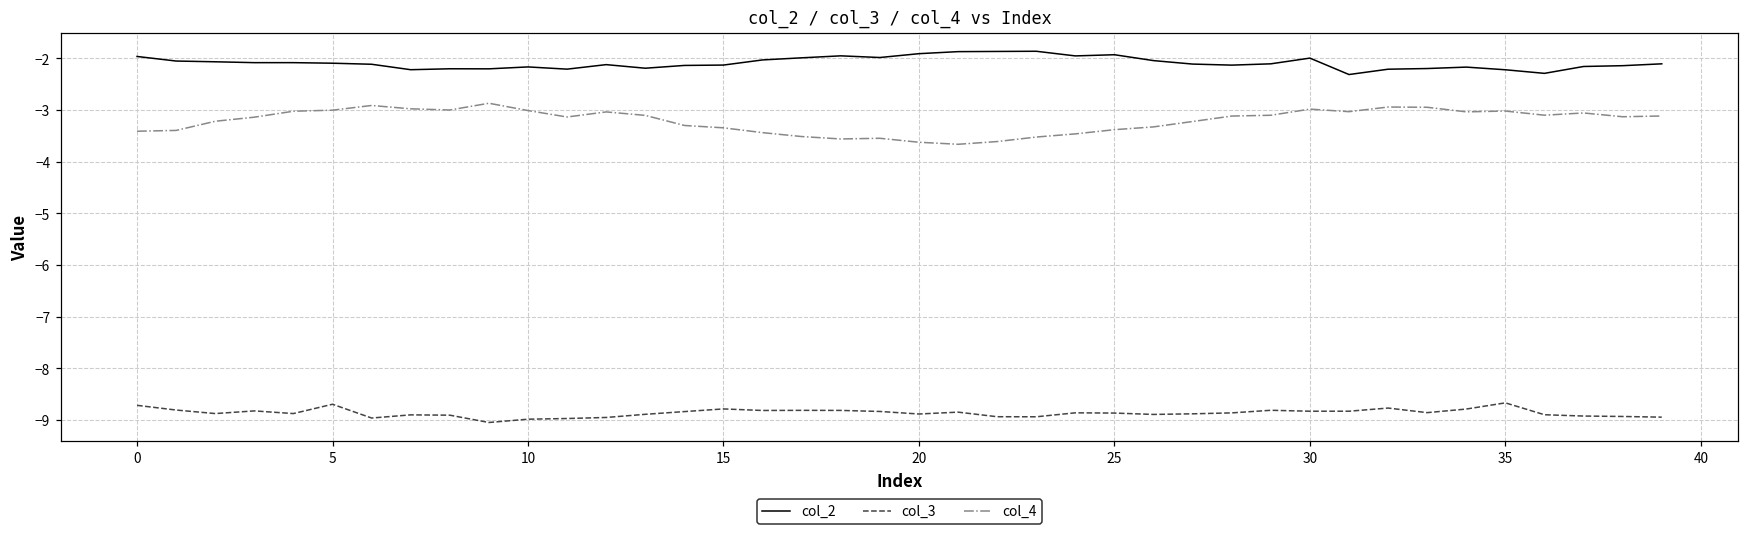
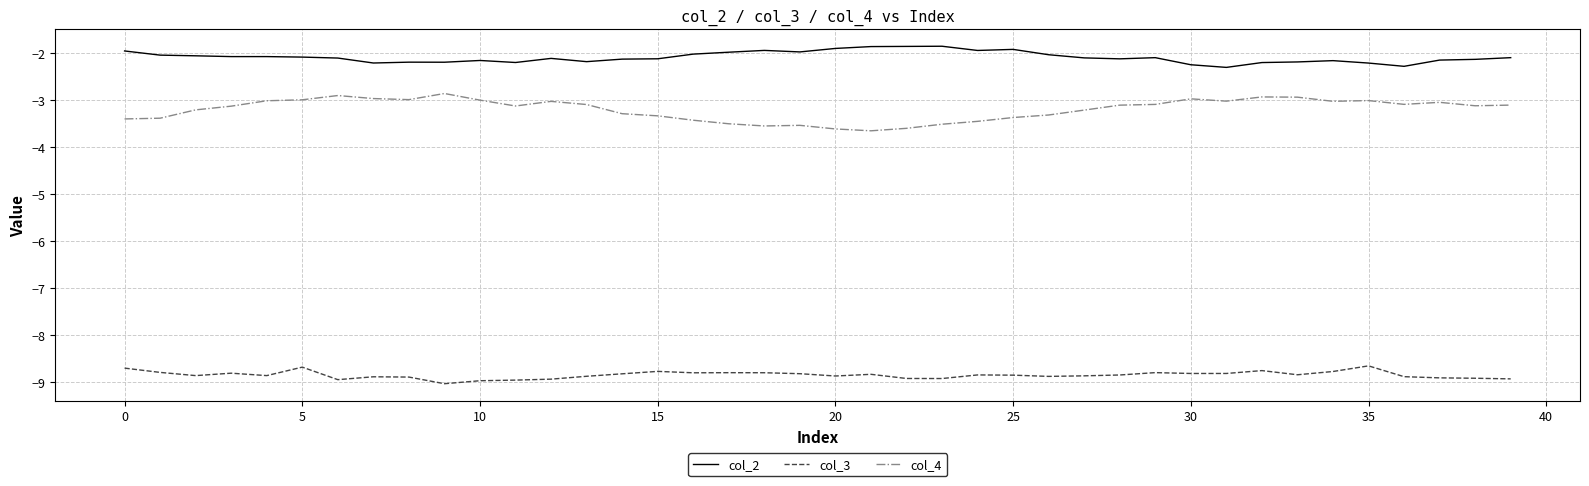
  {
    "col_2": {
      "0": -2.0,
      "5": -2.1,
      "10": -2.2,
      "15": -2.1,
      "20": -1.9,
      "25": -1.9,
-     "30": -2.0,
+     "30": -2.3,
      "35": -2.2
    },
    "col_3": {
      "0": -8.7,
      "5": -8.7,
      "10": -9.0,
      "15": -8.8,
      "20": -8.9,
      "25": -8.9,
      "30": -8.8,
      "35": -8.7
    },
    "col_4": {
      "0": -3.4,
      "5": -3.0,
      "10": -3.0,
      "15": -3.3,
      "20": -3.6,
      "25": -3.4,
      "30": -3.0,
      "35": -3.0
    }
  }
